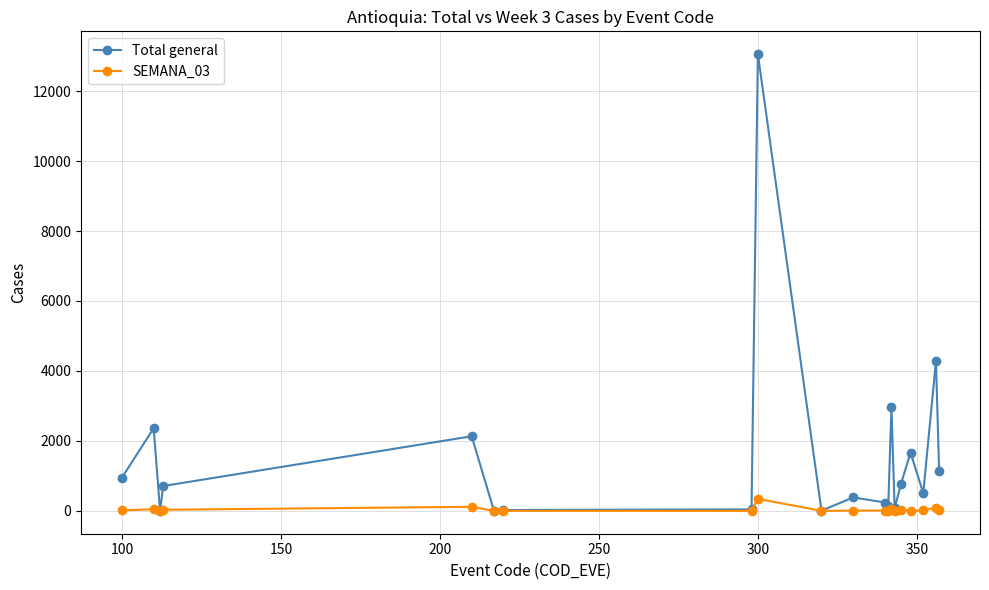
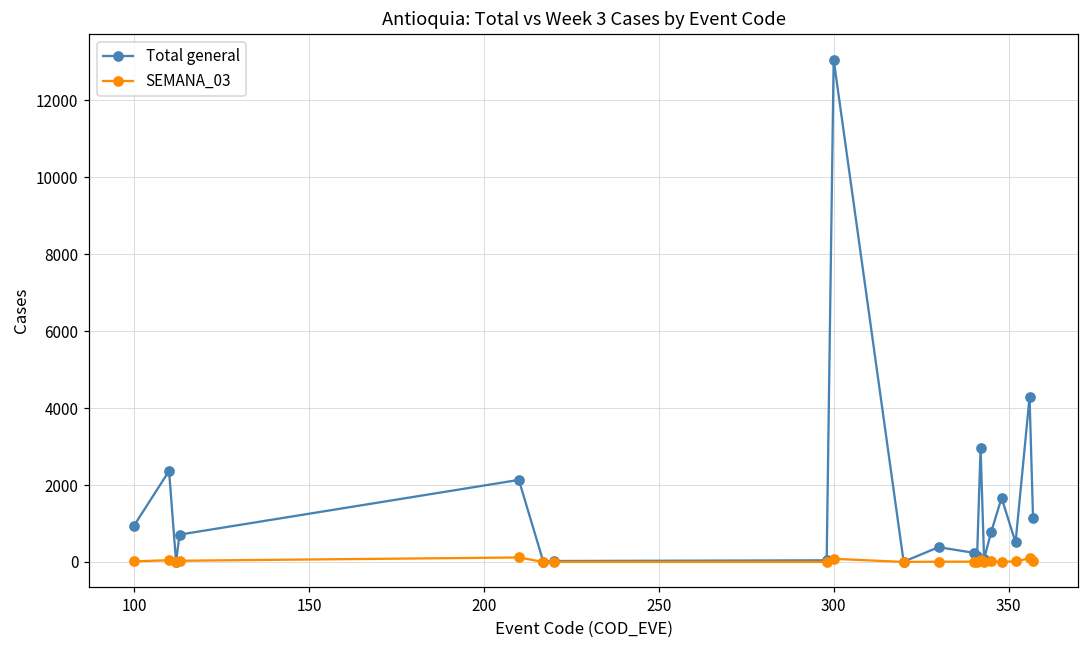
  {
    "Total general": {
      "100": 900,
      "300": 13100
    },
    "SEMANA_03": {
      "100": 0,
-     "300": 300
+     "300": 100
    }
  }
